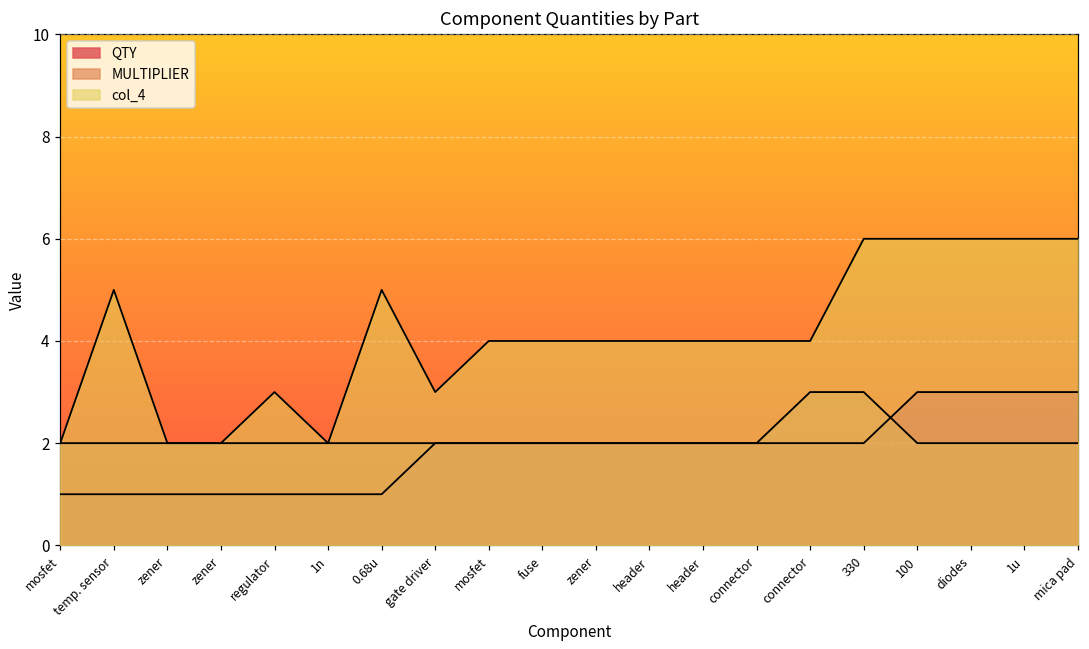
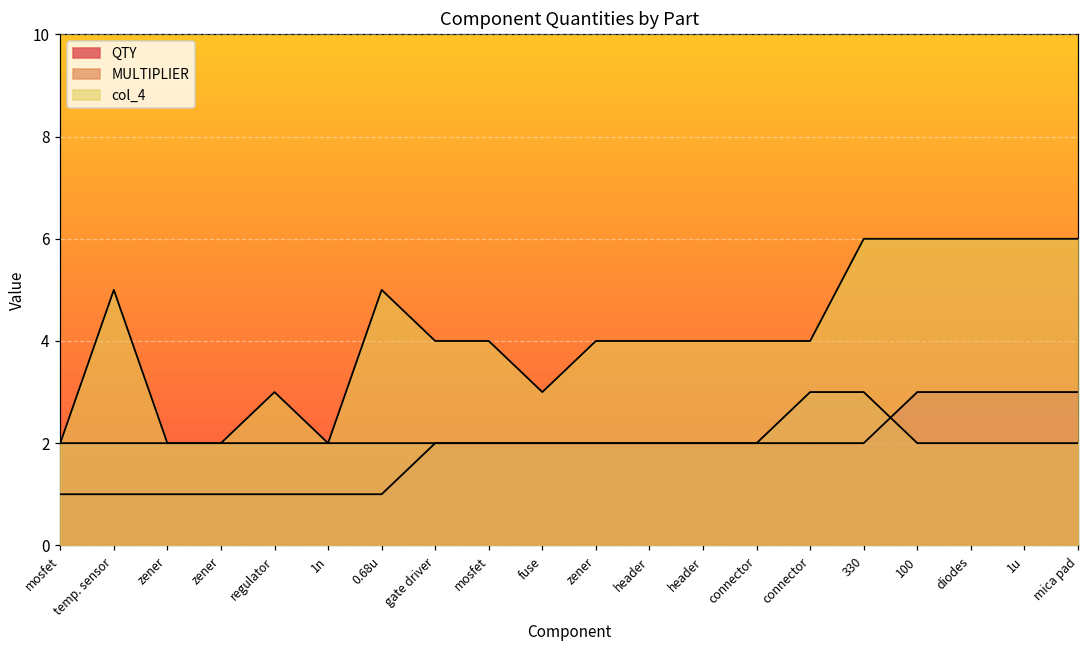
  {
    "col_4": {
      "temp. sensor": 5,
      "regulator": 3,
      "0.68u": 5,
-     "gate driver": 3,
-     "fuse": 4,
+     "gate driver": 4,
+     "fuse": 3,
      "330": 6,
      "100": 6,
      "diodes": 6,
      "1u": 6,
      "mica pad": 6
    }
  }
